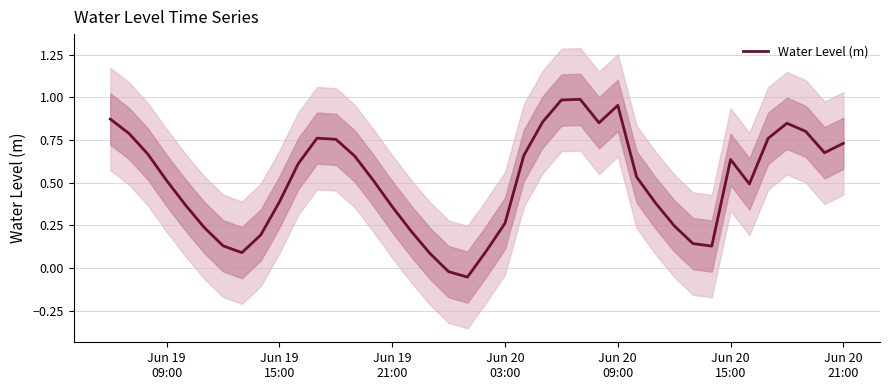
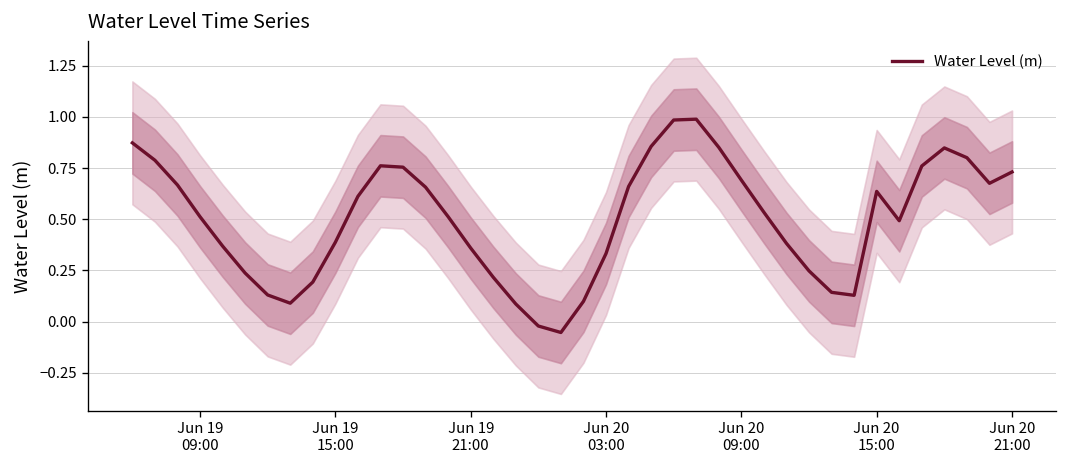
  {
    "Water Level (m)": {
      "Jun 19 09:00": 0.51,
      "Jun 19 15:00": 0.39,
      "Jun 19 21:00": 0.36,
-     "Jun 20 03:00": 0.26,
-     "Jun 20 09:00": 0.95,
+     "Jun 20 03:00": 0.33,
+     "Jun 20 09:00": 0.69,
      "Jun 20 15:00": 0.64,
      "Jun 20 21:00": 0.73
    }
  }
